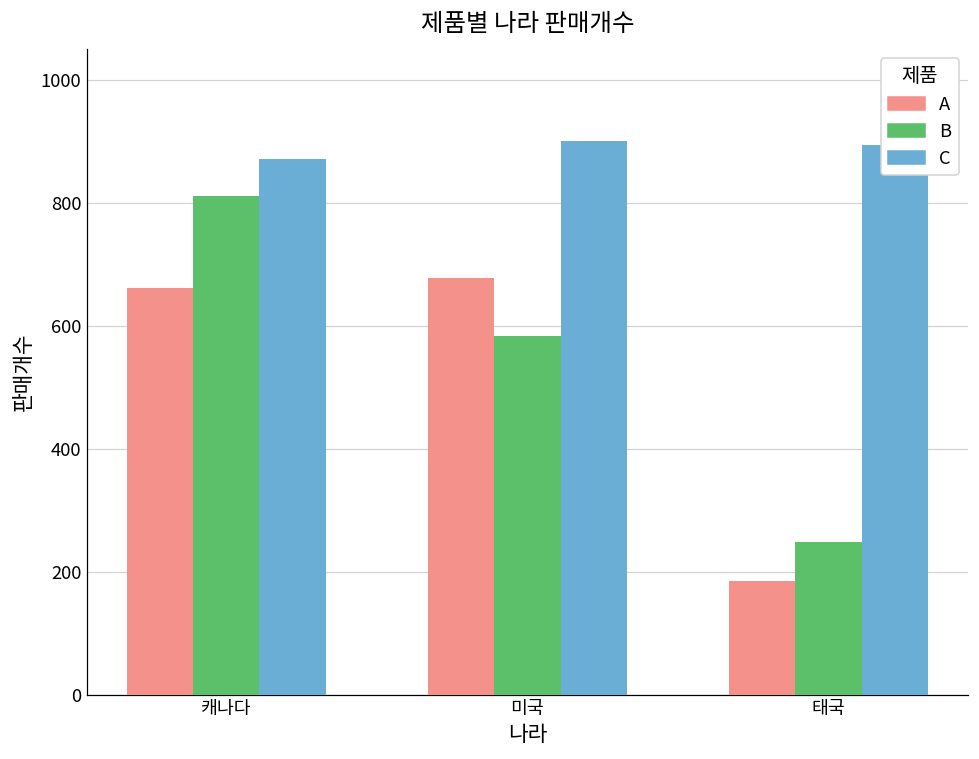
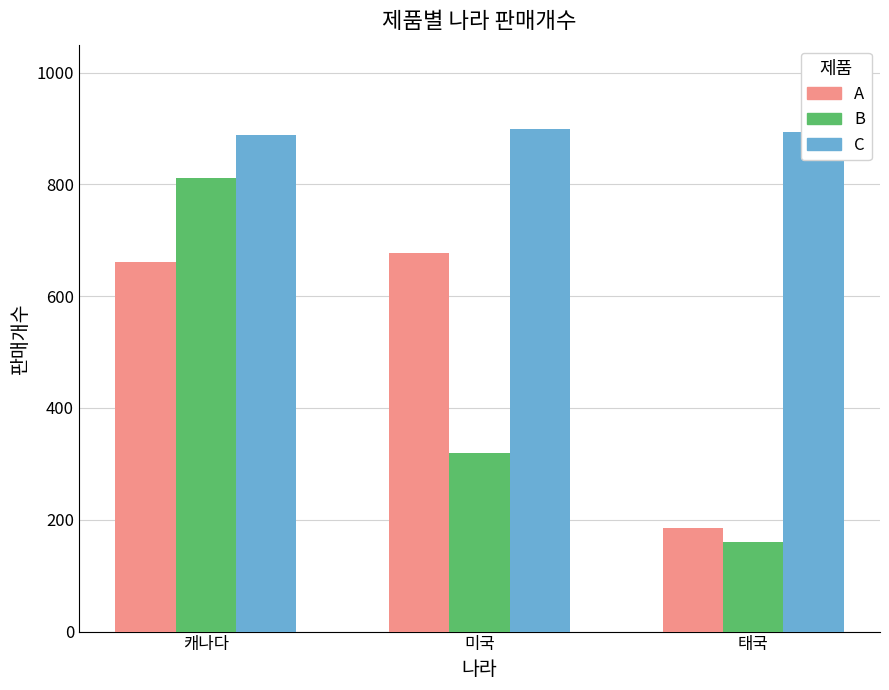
  {
    "A": {
      "캐나다": 660,
      "미국": 680,
      "태국": 190
    },
    "B": {
      "캐나다": 810,
-     "미국": 580,
-     "태국": 250
+     "미국": 320,
+     "태국": 160
    },
    "C": {
-     "캐나다": 870,
+     "캐나다": 890,
      "미국": 900
    }
  }
